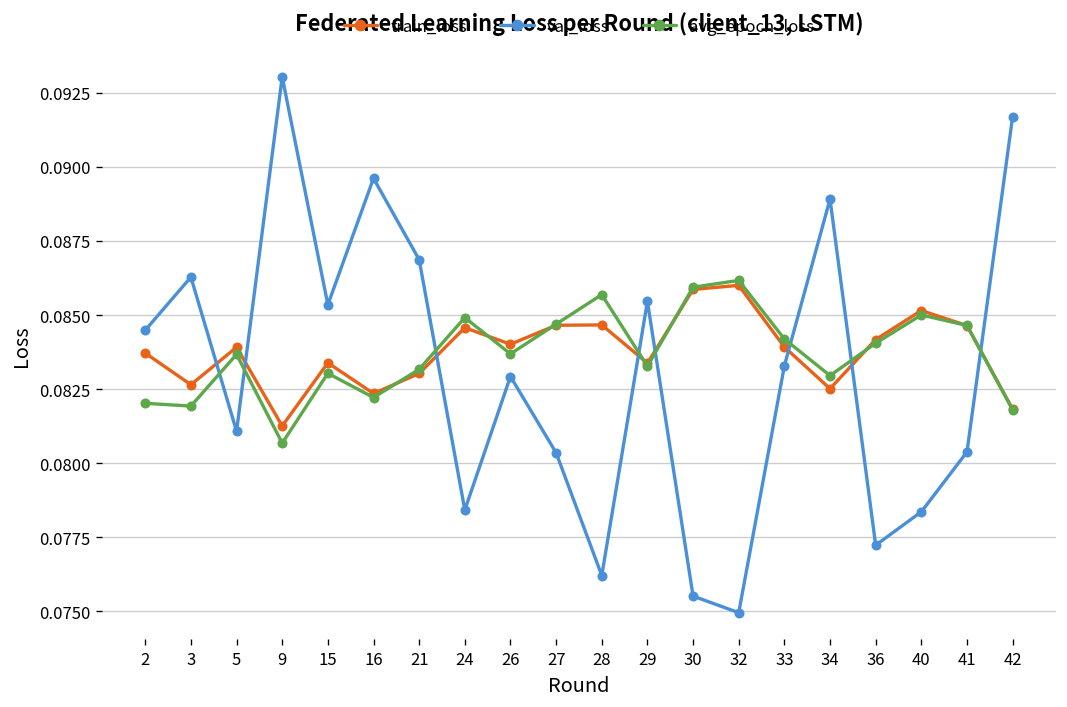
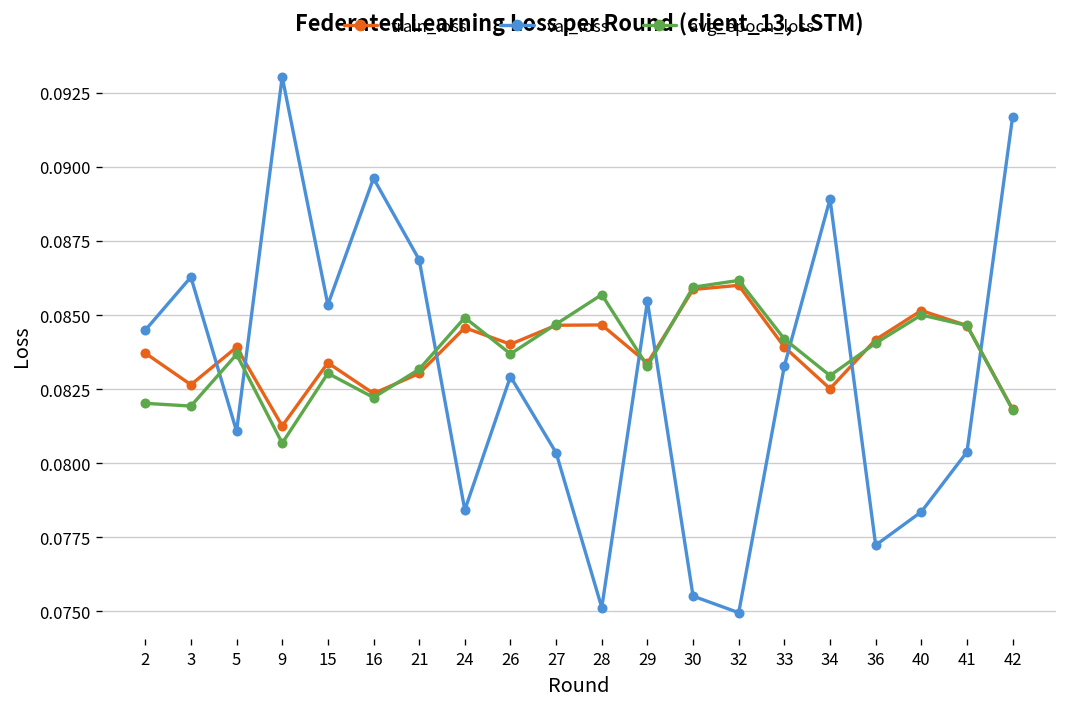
  {
    "train_loss": {
      "2": 0.0837,
      "3": 0.0827,
      "5": 0.0839,
      "9": 0.0813,
      "15": 0.0834,
      "16": 0.0824,
      "21": 0.0830,
      "24": 0.0846,
      "26": 0.0840,
      "28": 0.0847,
      "32": 0.0860,
      "33": 0.0839,
      "34": 0.0825,
      "36": 0.0842,
      "40": 0.0852
    },
    "val_loss": {
      "2": 0.0845,
      "3": 0.0863,
      "5": 0.0811,
      "9": 0.0930,
      "15": 0.0853,
      "16": 0.0896,
      "21": 0.0869,
      "24": 0.0784,
      "26": 0.0829,
      "27": 0.0804,
-     "28": 0.0762,
+     "28": 0.0751,
      "29": 0.0855,
      "30": 0.0755,
      "32": 0.0750,
      "33": 0.0833,
      "34": 0.0889,
      "36": 0.0772,
      "40": 0.0784,
      "41": 0.0804,
      "42": 0.0917
    },
    "avg_epoch_loss": {
      "2": 0.0820,
      "3": 0.0819,
      "5": 0.0837,
      "9": 0.0807,
      "15": 0.0830,
      "16": 0.0822,
      "21": 0.0832,
      "24": 0.0849,
      "26": 0.0837,
      "28": 0.0857,
      "32": 0.0862,
      "33": 0.0842,
      "34": 0.0830,
      "36": 0.0841,
      "40": 0.0850
    }
  }
